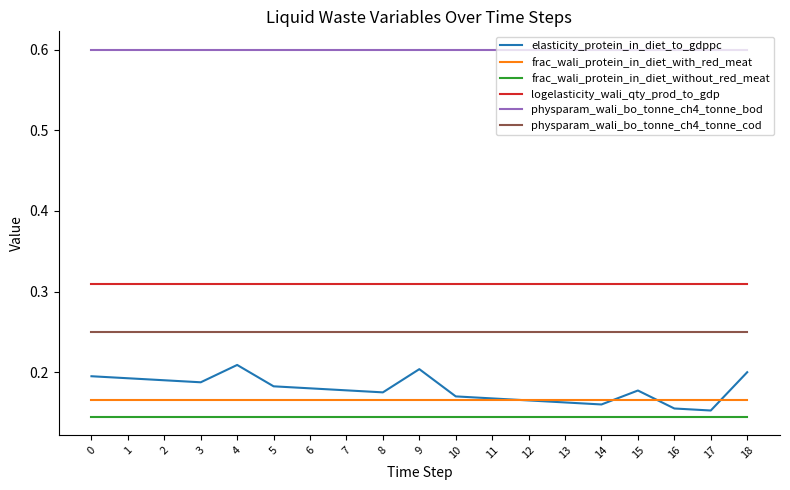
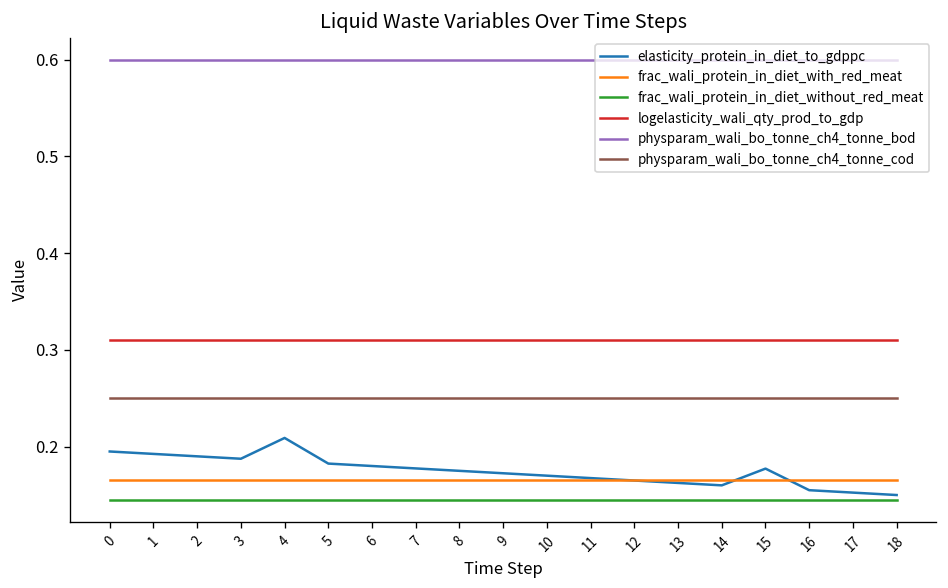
  {
    "elasticity_protein_in_diet_to_gdppc": {
      "0": 0.20,
      "1": 0.19,
      "2": 0.19,
      "3": 0.19,
      "4": 0.21,
      "5": 0.18,
      "6": 0.18,
      "7": 0.18,
      "8": 0.18,
-     "9": 0.20,
+     "9": 0.17,
      "10": 0.17,
      "13": 0.16,
      "14": 0.16,
      "15": 0.18,
      "16": 0.16,
      "17": 0.15,
-     "18": 0.20
+     "18": 0.15
    },
    "frac_wali_protein_in_diet_with_red_meat": {
      "0": 0.17,
      "1": 0.17,
      "2": 0.17,
      "3": 0.17,
      "4": 0.17,
      "5": 0.17,
      "6": 0.17,
      "7": 0.17,
      "8": 0.17,
      "9": 0.17,
      "10": 0.17,
      "13": 0.17,
      "14": 0.17,
      "15": 0.17,
      "16": 0.17,
      "17": 0.17,
      "18": 0.17
    },
    "frac_wali_protein_in_diet_without_red_meat": {
      "0": 0.15,
      "1": 0.15,
      "2": 0.15,
      "3": 0.15,
      "4": 0.15,
      "5": 0.15,
      "6": 0.15,
      "7": 0.15,
      "8": 0.15,
      "9": 0.15,
      "10": 0.15,
      "11": 0.15,
      "12": 0.15,
      "13": 0.15,
      "14": 0.15,
      "15": 0.15,
      "16": 0.15,
      "17": 0.15,
      "18": 0.15
    },
    "logelasticity_wali_qty_prod_to_gdp": {
      "0": 0.31,
      "1": 0.31,
      "2": 0.31,
      "3": 0.31,
      "4": 0.31,
      "5": 0.31,
      "6": 0.31,
      "7": 0.31,
      "8": 0.31,
      "9": 0.31,
      "10": 0.31,
      "11": 0.31,
      "12": 0.31,
      "13": 0.31,
      "14": 0.31,
      "15": 0.31,
      "16": 0.31,
      "17": 0.31,
      "18": 0.31
    },
    "physparam_wali_bo_tonne_ch4_tonne_bod": {
      "0": 0.60,
      "1": 0.60,
      "2": 0.60,
      "3": 0.60,
      "4": 0.60,
      "5": 0.60,
      "6": 0.60,
      "7": 0.60,
      "8": 0.60,
      "9": 0.60,
      "10": 0.60,
      "11": 0.60
    },
    "physparam_wali_bo_tonne_ch4_tonne_cod": {
      "0": 0.25,
      "1": 0.25,
      "2": 0.25,
      "3": 0.25,
      "4": 0.25,
      "5": 0.25,
      "6": 0.25,
      "7": 0.25,
      "8": 0.25,
      "9": 0.25,
      "10": 0.25,
      "11": 0.25,
      "12": 0.25,
      "13": 0.25,
      "14": 0.25,
      "15": 0.25,
      "16": 0.25,
      "17": 0.25,
      "18": 0.25
    }
  }
